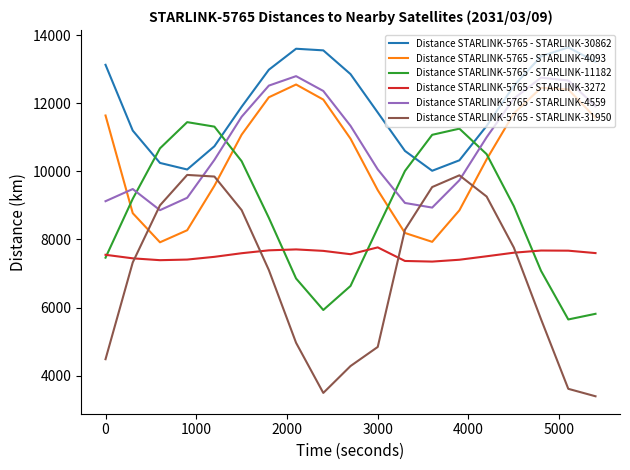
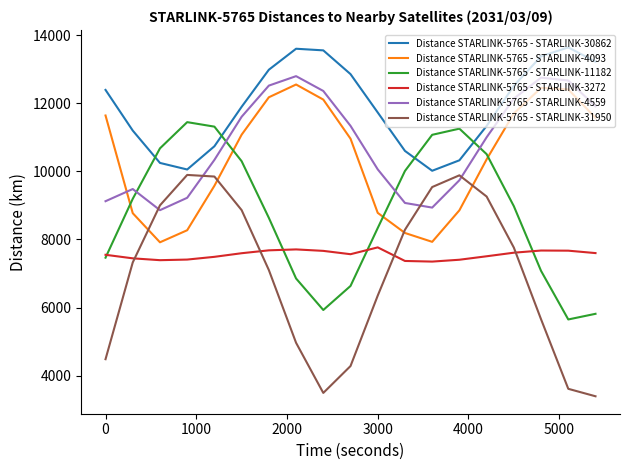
  {
    "Distance STARLINK-5765 - STARLINK-30862": {
-     "0": 13100,
+     "0": 12400,
      "3000": 11700
    },
    "Distance STARLINK-5765 - STARLINK-4093": {
      "0": 11600,
-     "3000": 9400
+     "3000": 8800
    },
    "Distance STARLINK-5765 - STARLINK-11182": {
      "0": 7500,
      "3000": 8300
    },
    "Distance STARLINK-5765 - STARLINK-3272": {
      "0": 7500,
      "3000": 7800
    },
    "Distance STARLINK-5765 - STARLINK-4559": {
      "0": 9100,
      "3000": 10100
    },
    "Distance STARLINK-5765 - STARLINK-31950": {
      "0": 4500,
-     "3000": 4800
+     "3000": 6300
    }
  }
